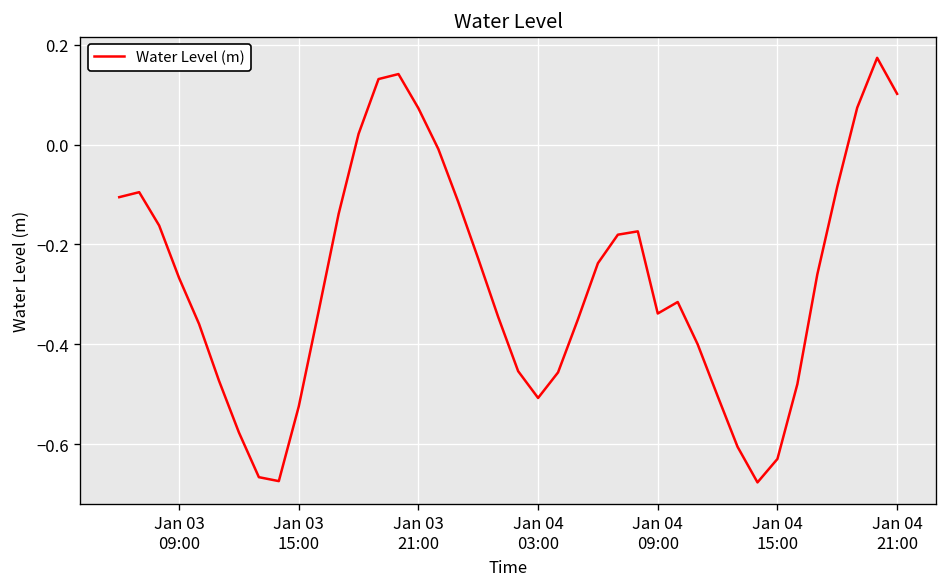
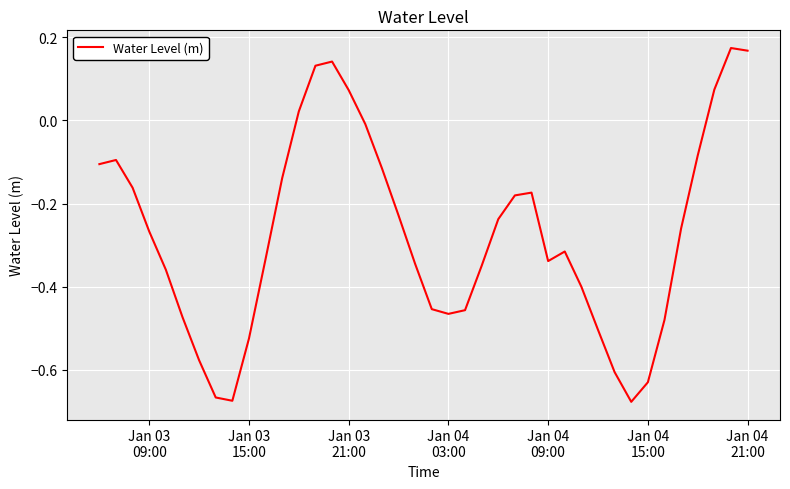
  {
    "Jan 03 09:00": -0.27,
    "Jan 03 15:00": -0.52,
    "Jan 03 21:00": 0.07,
-   "Jan 04 03:00": -0.51,
+   "Jan 04 03:00": -0.47,
    "Jan 04 09:00": -0.34,
    "Jan 04 15:00": -0.63,
-   "Jan 04 21:00": 0.10
+   "Jan 04 21:00": 0.17
  }
